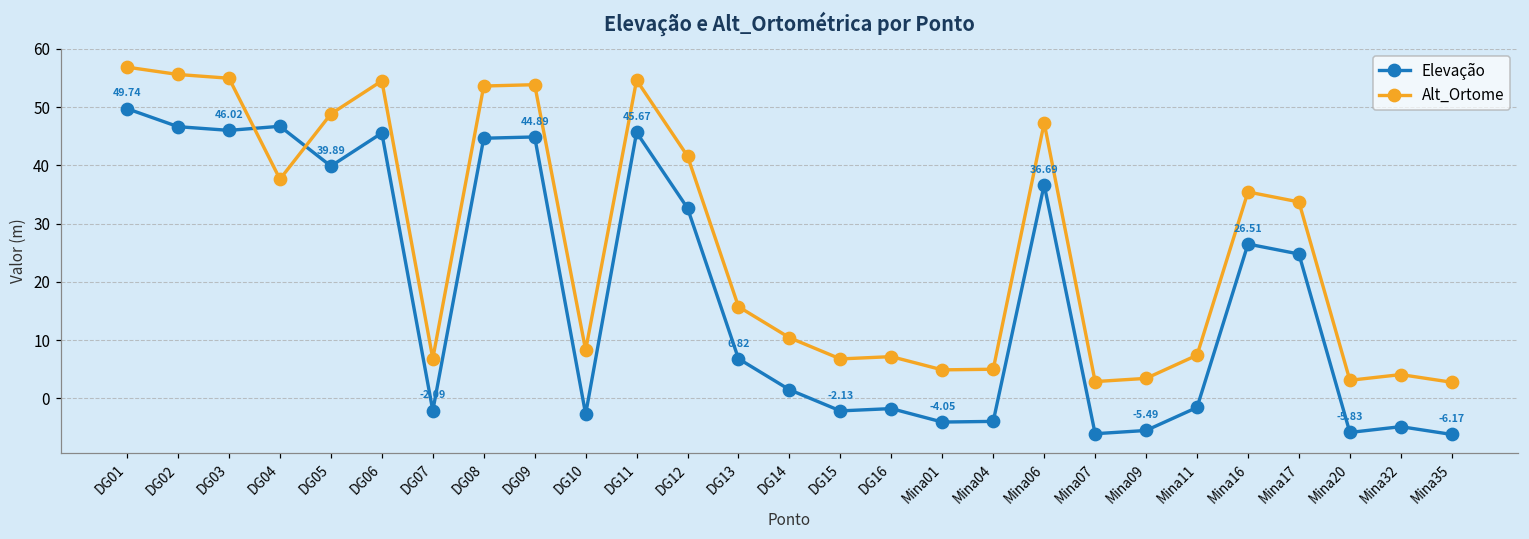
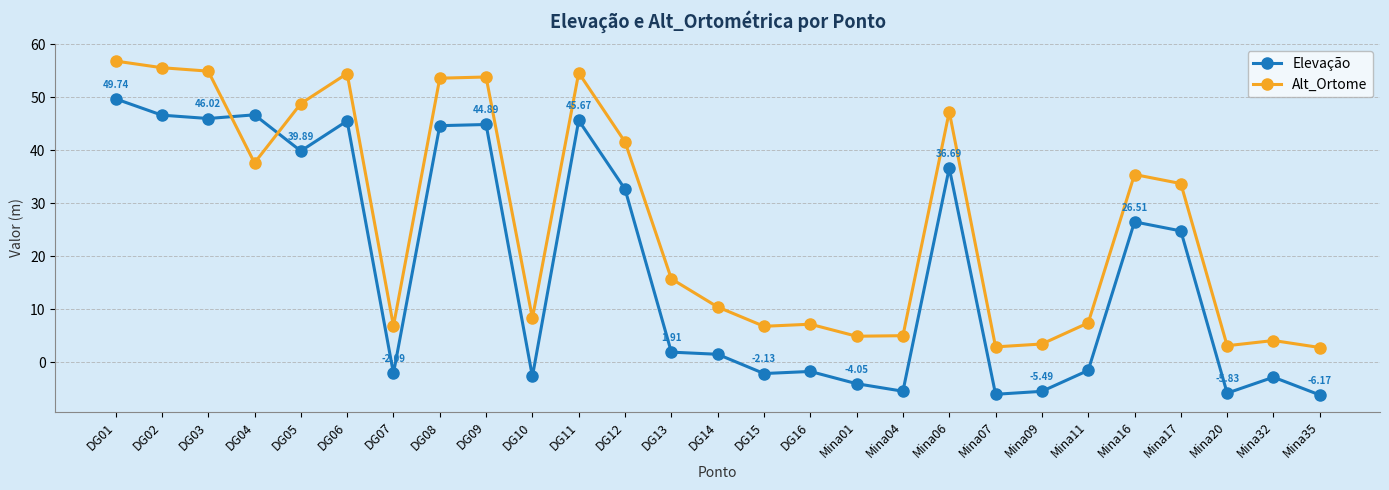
  {
    "Elevação": {
      "DG01": 49.74,
      "DG03": 46.02,
      "DG05": 39.89,
      "DG07": -2.09,
      "DG09": 44.89,
      "DG11": 45.67,
-     "DG13": 6.82,
+     "DG13": 1.91,
      "DG15": -2.13,
      "Mina01": -4.05,
-     "Mina04": -4,
+     "Mina04": -5,
      "Mina06": 36.69,
      "Mina09": -5.49,
      "Mina16": 26.51,
      "Mina20": -5.83,
-     "Mina32": -5,
+     "Mina32": -3,
      "Mina35": -6.17
    },
    "Alt_Ortome": {
      "DG01": 57,
      "DG02": 56,
      "DG03": 55,
      "DG04": 38,
      "DG05": 49,
      "DG06": 55,
      "DG07": 7,
      "DG08": 54,
      "DG09": 54,
      "DG10": 8,
      "DG11": 55,
      "DG12": 42,
      "DG13": 16,
      "DG14": 10,
      "DG15": 7,
      "DG16": 7,
      "Mina01": 5,
      "Mina04": 5,
      "Mina06": 47,
      "Mina07": 3,
      "Mina09": 3,
      "Mina11": 7,
      "Mina16": 35,
      "Mina17": 34,
      "Mina20": 3,
      "Mina32": 4,
      "Mina35": 3
    }
  }
